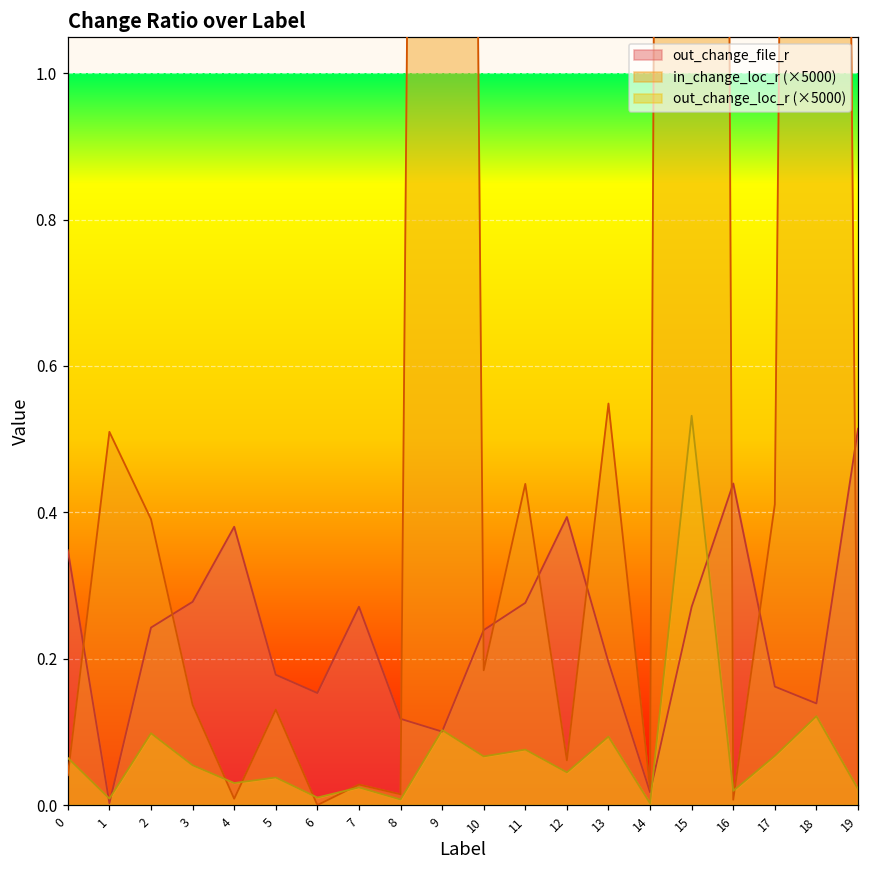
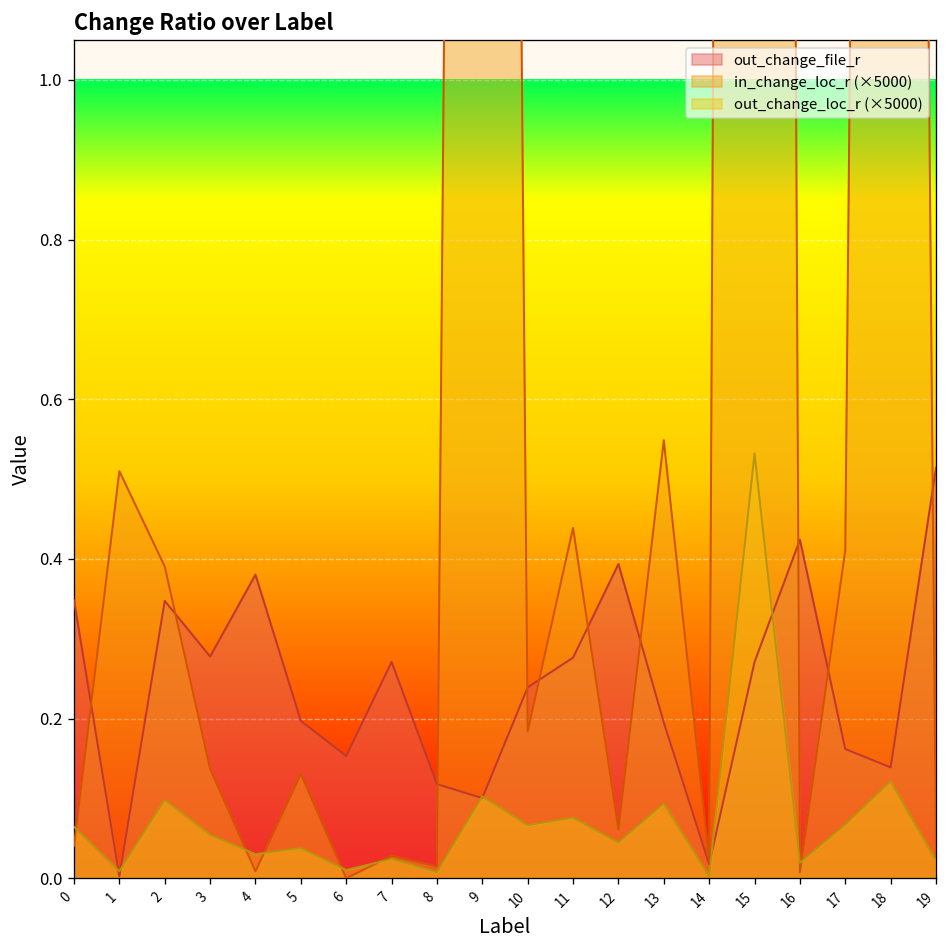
  {
    "out_change_file_r": {
      "0": 0.35,
      "1": 0.00,
-     "2": 0.24,
+     "2": 0.35,
      "3": 0.28,
      "4": 0.38,
-     "5": 0.18,
+     "5": 0.20,
      "6": 0.15,
      "7": 0.27,
      "8": 0.12,
      "10": 0.24,
      "11": 0.28,
      "12": 0.39,
      "13": 0.20,
      "14": 0.02,
      "15": 0.27,
-     "16": 0.44,
+     "16": 0.42,
      "17": 0.16,
      "18": 0.14,
      "19": 0.51
    }
  }
